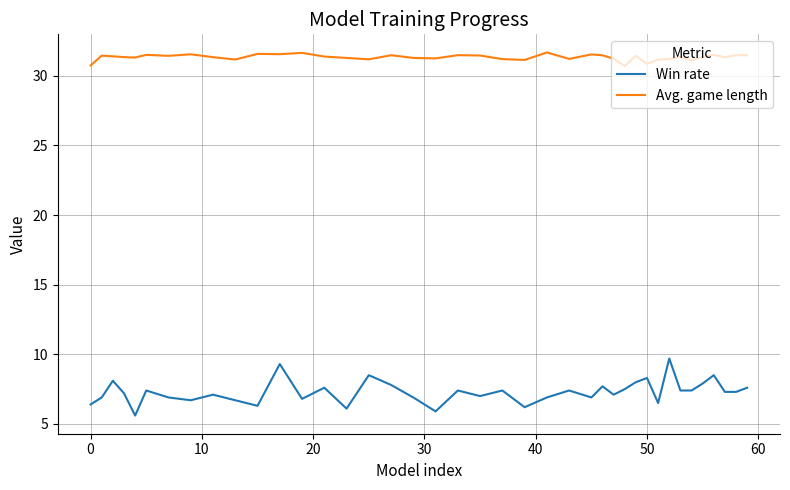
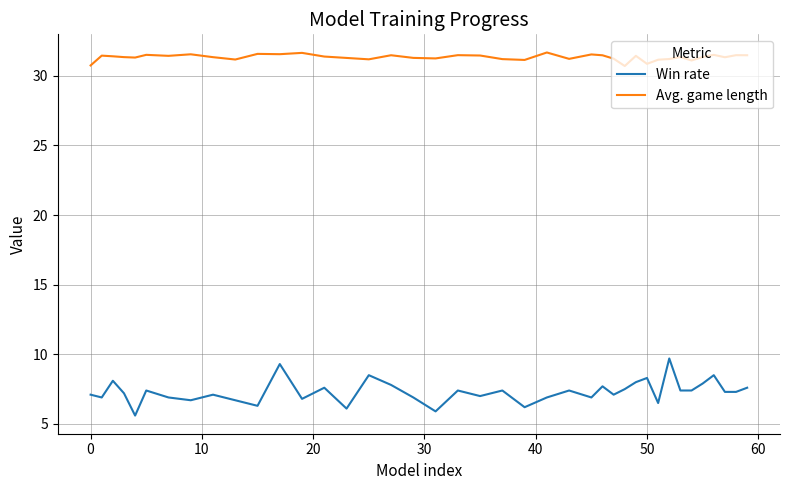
  {
    "Win rate": {
-     "0": 6.4,
+     "0": 7.1,
      "50": 8.3
    },
    "Avg. game length": {
      "0": 30.7
    }
  }
